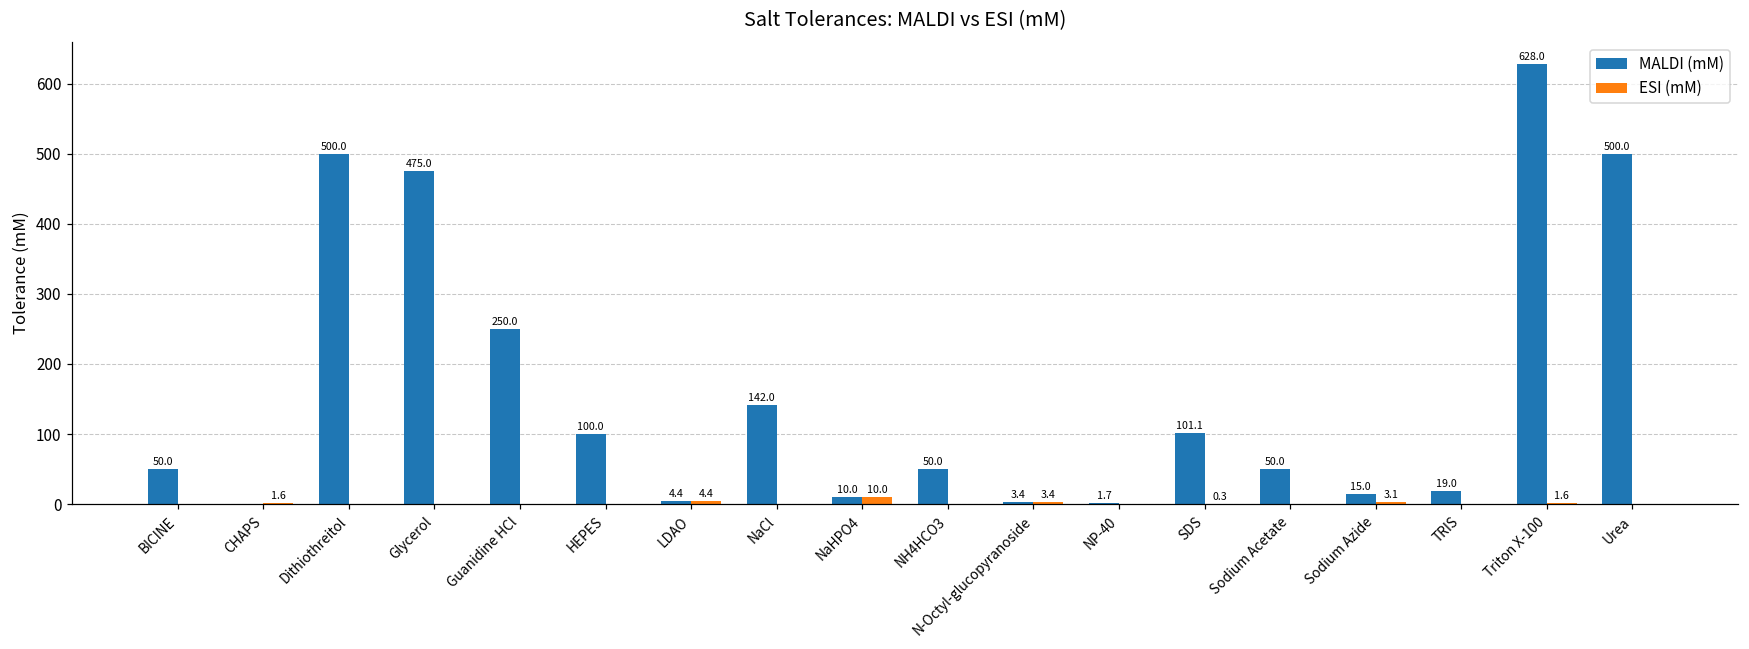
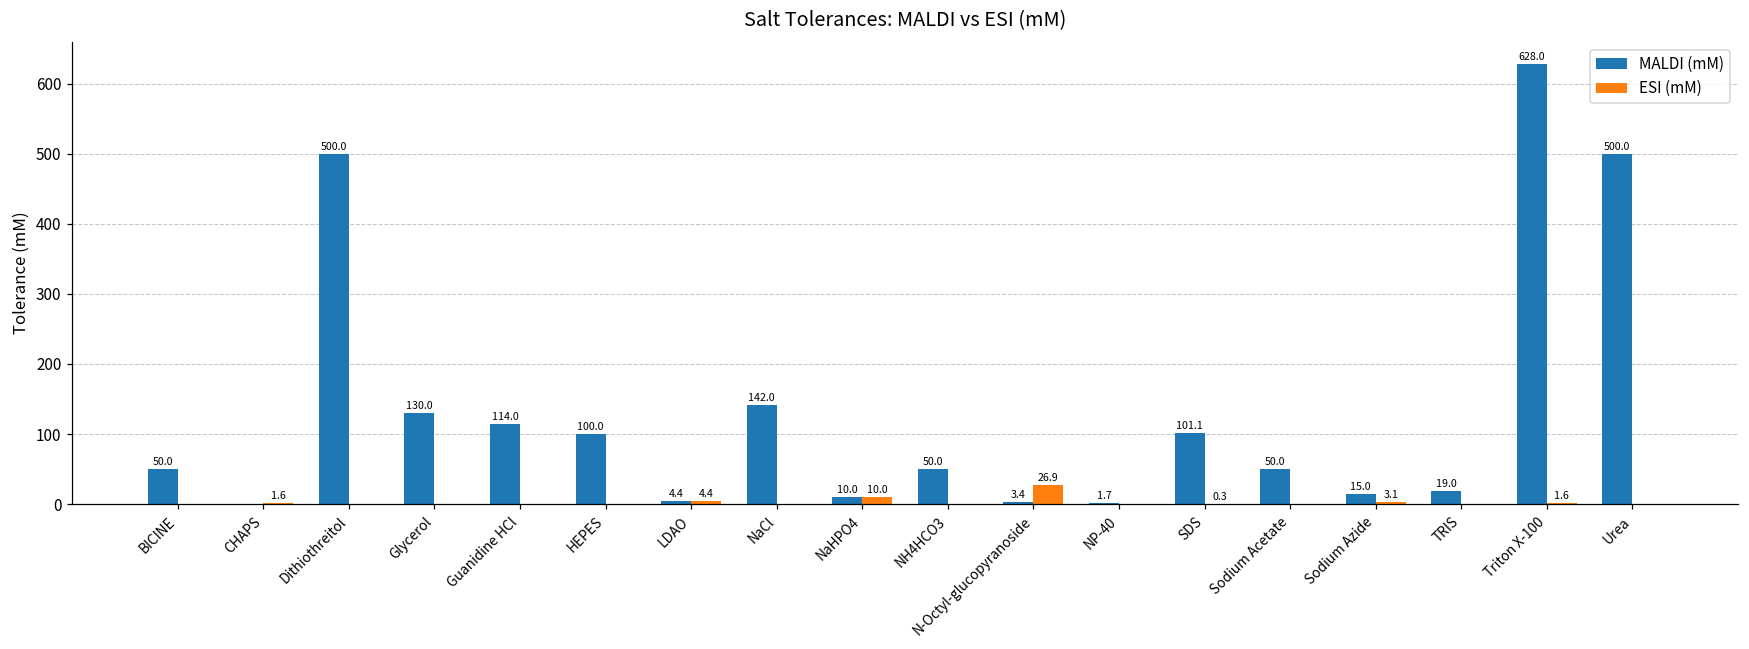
  {
    "MALDI (mM)": {
      "BICINE": 50.0,
      "Dithiothreitol": 500.0,
-     "Glycerol": 475.0,
-     "Guanidine HCl": 250.0,
+     "Glycerol": 130.0,
+     "Guanidine HCl": 114.0,
      "HEPES": 100.0,
      "LDAO": 4.4,
      "NaCl": 142.0,
      "NaHPO4": 10.0,
      "NH4HCO3": 50.0,
      "N-Octyl-glucopyranoside": 3.4,
      "NP-40": 1.7,
      "SDS": 101.1,
      "Sodium Acetate": 50.0,
      "Sodium Azide": 15.0,
      "TRIS": 19.0,
      "Triton X-100": 628.0,
      "Urea": 500.0
    },
    "ESI (mM)": {
      "CHAPS": 1.6,
      "LDAO": 4.4,
      "NaHPO4": 10.0,
-     "N-Octyl-glucopyranoside": 3.4,
+     "N-Octyl-glucopyranoside": 26.9,
      "SDS": 0.3,
      "Sodium Azide": 3.1,
      "Triton X-100": 1.6
    }
  }
